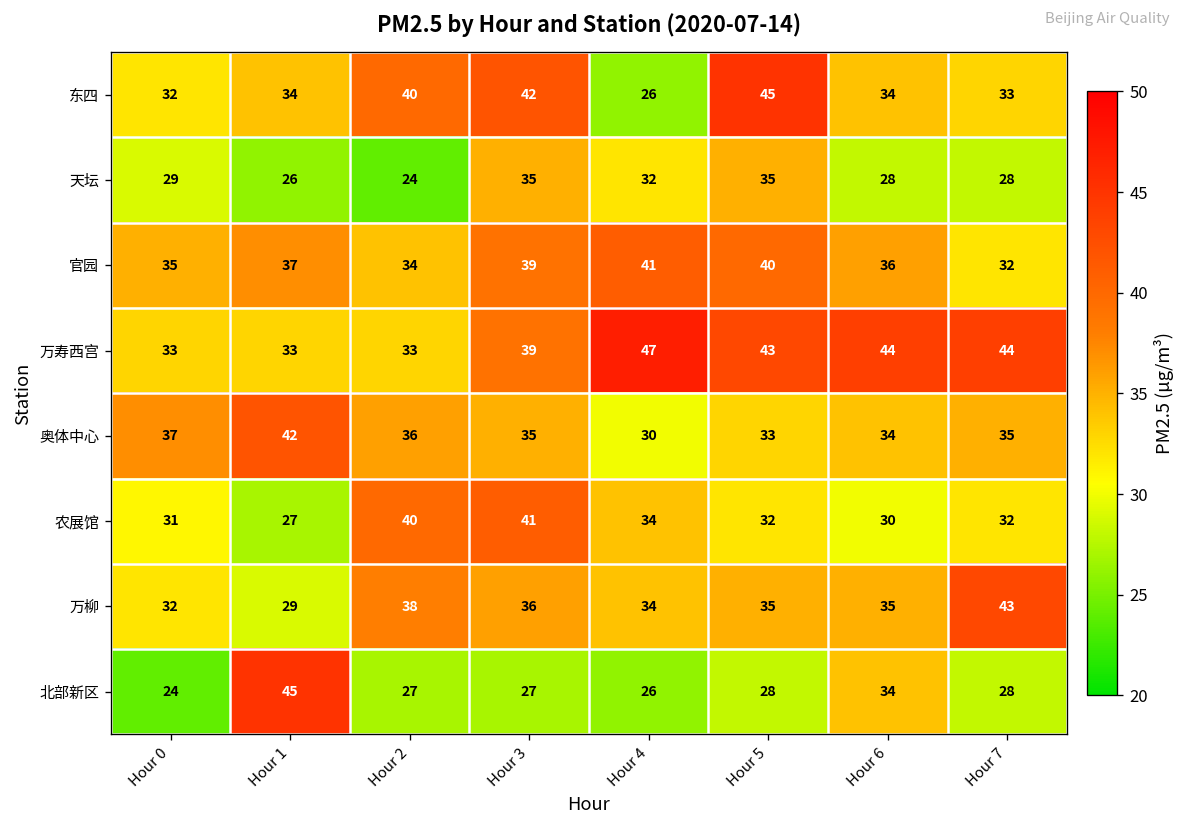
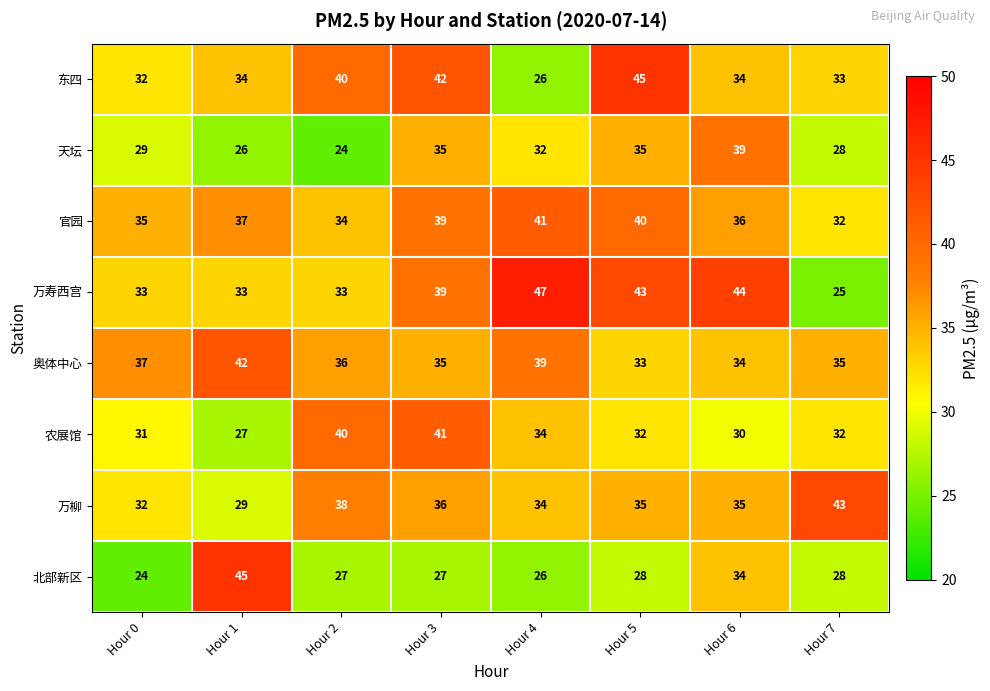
  {
    "东四": {
      "Hour 0": 32,
      "Hour 1": 34,
      "Hour 2": 40,
      "Hour 3": 42,
      "Hour 4": 26,
      "Hour 5": 45,
      "Hour 6": 34,
      "Hour 7": 33
    },
    "天坛": {
      "Hour 0": 29,
      "Hour 1": 26,
      "Hour 2": 24,
      "Hour 3": 35,
      "Hour 4": 32,
      "Hour 5": 35,
-     "Hour 6": 28,
+     "Hour 6": 39,
      "Hour 7": 28
    },
    "官园": {
      "Hour 0": 35,
      "Hour 1": 37,
      "Hour 2": 34,
      "Hour 3": 39,
      "Hour 4": 41,
      "Hour 5": 40,
      "Hour 6": 36,
      "Hour 7": 32
    },
    "万寿西宫": {
      "Hour 0": 33,
      "Hour 1": 33,
      "Hour 2": 33,
      "Hour 3": 39,
      "Hour 4": 47,
      "Hour 5": 43,
      "Hour 6": 44,
-     "Hour 7": 44
+     "Hour 7": 25
    },
    "奥体中心": {
      "Hour 0": 37,
      "Hour 1": 42,
      "Hour 2": 36,
      "Hour 3": 35,
-     "Hour 4": 30,
+     "Hour 4": 39,
      "Hour 5": 33,
      "Hour 6": 34,
      "Hour 7": 35
    },
    "农展馆": {
      "Hour 0": 31,
      "Hour 1": 27,
      "Hour 2": 40,
      "Hour 3": 41,
      "Hour 4": 34,
      "Hour 5": 32,
      "Hour 6": 30,
      "Hour 7": 32
    },
    "万柳": {
      "Hour 0": 32,
      "Hour 1": 29,
      "Hour 2": 38,
      "Hour 3": 36,
      "Hour 4": 34,
      "Hour 5": 35,
      "Hour 6": 35,
      "Hour 7": 43
    },
    "北部新区": {
      "Hour 0": 24,
      "Hour 1": 45,
      "Hour 2": 27,
      "Hour 3": 27,
      "Hour 4": 26,
      "Hour 5": 28,
      "Hour 6": 34,
      "Hour 7": 28
    }
  }
